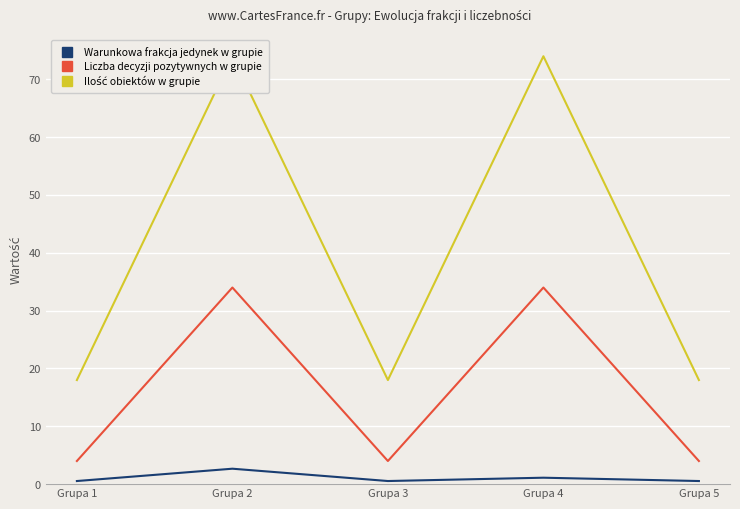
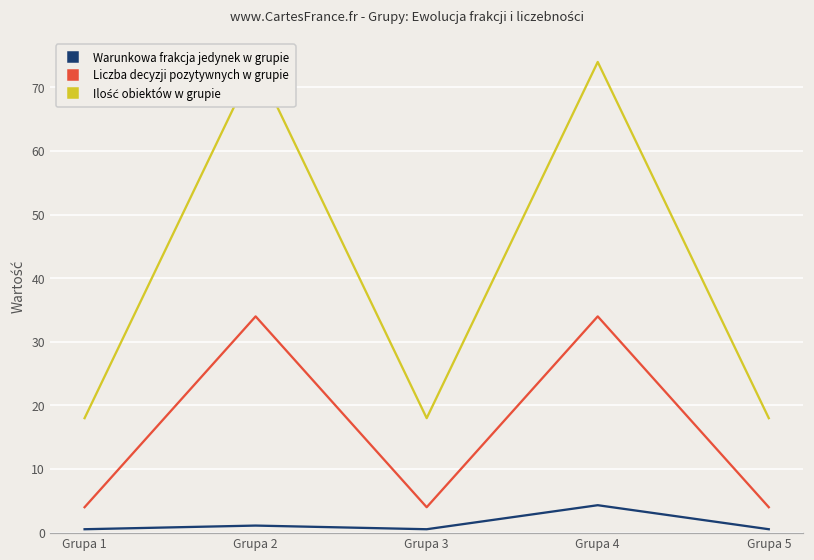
  {
    "Warunkowa frakcja jedynek w grupie": {
      "Grupa 1": 1,
-     "Grupa 2": 3,
+     "Grupa 2": 1,
      "Grupa 3": 1,
-     "Grupa 4": 1,
+     "Grupa 4": 4,
      "Grupa 5": 1
    },
    "Liczba decyzji pozytywnych w grupie": {
      "Grupa 1": 4,
      "Grupa 2": 34,
      "Grupa 3": 4,
      "Grupa 4": 34,
      "Grupa 5": 4
    },
    "Ilość obiektów w grupie": {
      "Grupa 1": 18,
      "Grupa 3": 18,
      "Grupa 4": 74,
      "Grupa 5": 18
    }
  }
